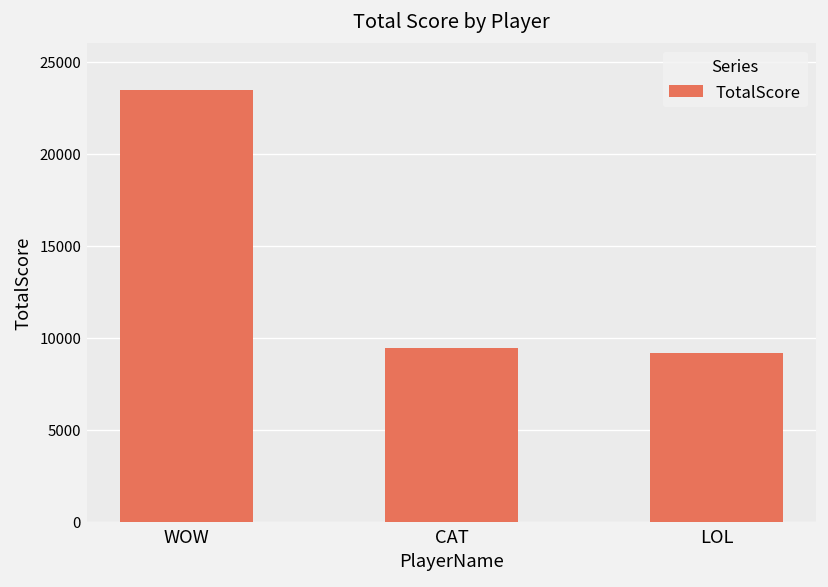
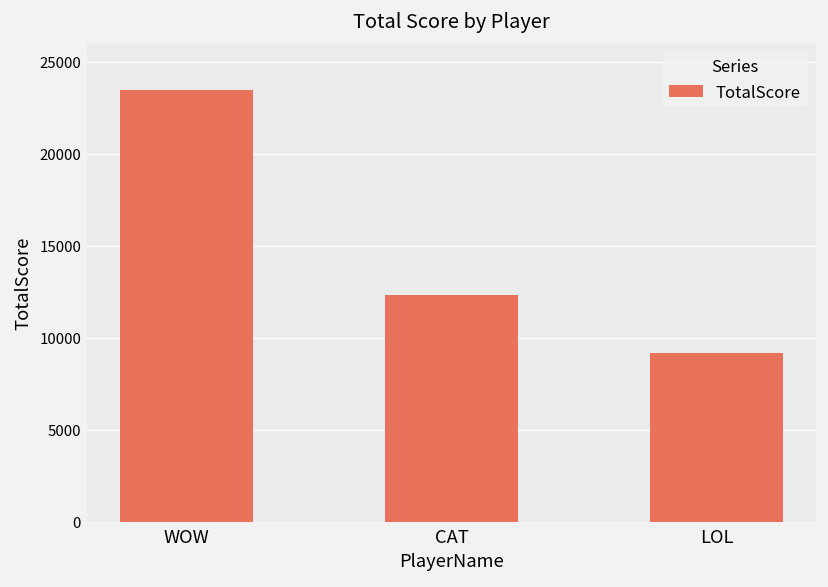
  {
    "WOW": 23500,
-   "CAT": 9400,
+   "CAT": 12300,
    "LOL": 9200
  }
